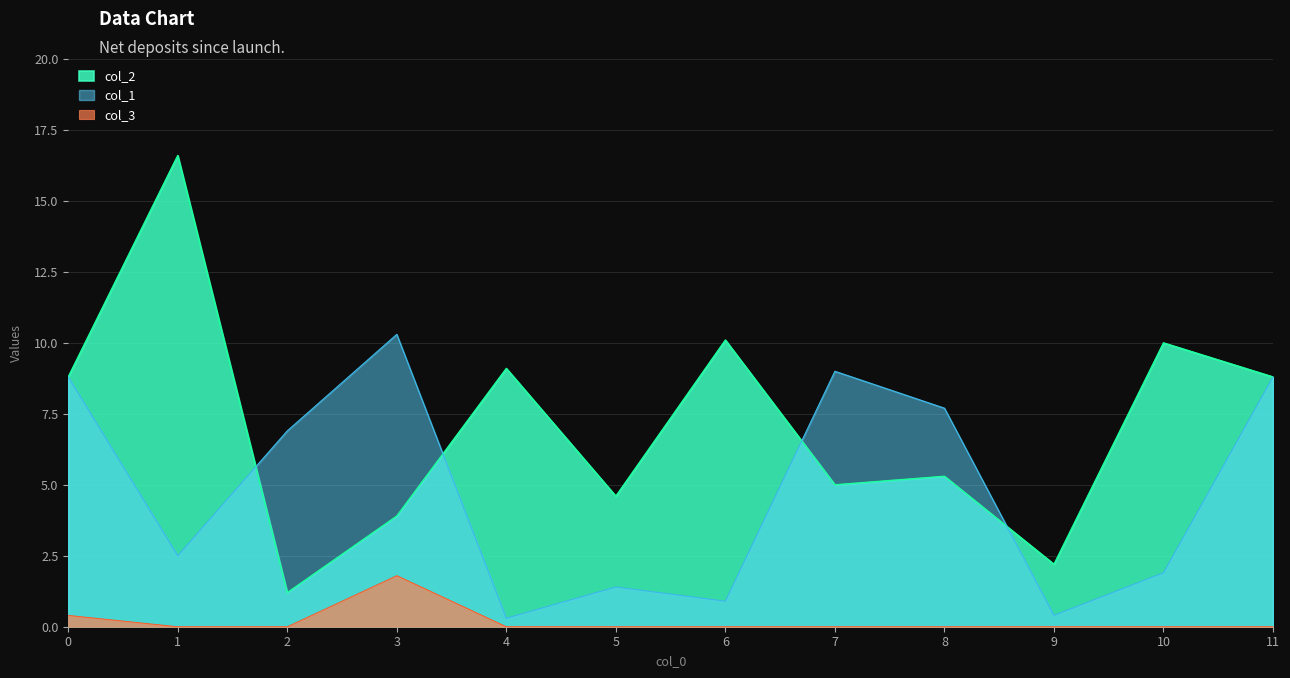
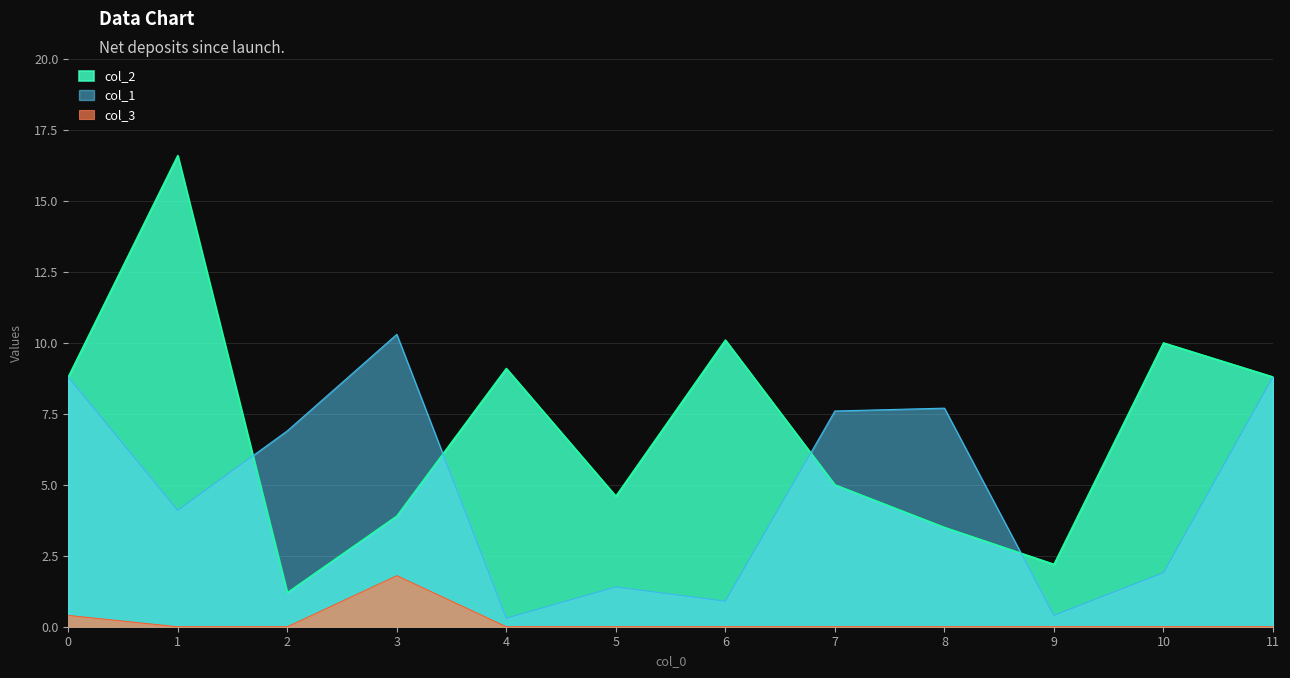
  {
    "col_2": {
      "1": 16.6,
      "2": 1.2,
      "3": 3.9,
      "4": 9.1,
      "5": 4.6,
      "6": 10.1,
      "7": 5.0,
-     "8": 5.3,
+     "8": 3.5,
      "9": 2.2,
      "10": 10.0
    },
    "col_1": {
-     "1": 2.5,
+     "1": 4.1,
      "2": 6.9,
      "3": 10.3,
      "4": 0.3,
      "5": 1.4,
      "6": 0.9,
-     "7": 9.0,
+     "7": 7.6,
      "8": 7.7,
      "9": 0.4,
      "10": 1.9
    },
    "col_3": {
      "0": 0.4,
      "1": 0.0,
      "2": 0.0,
      "3": 1.8,
      "4": 0.0,
      "5": 0.0,
      "6": 0.0,
      "7": 0.0,
      "8": 0.0,
      "9": 0.0,
      "10": 0.0,
      "11": 0.0
    }
  }
